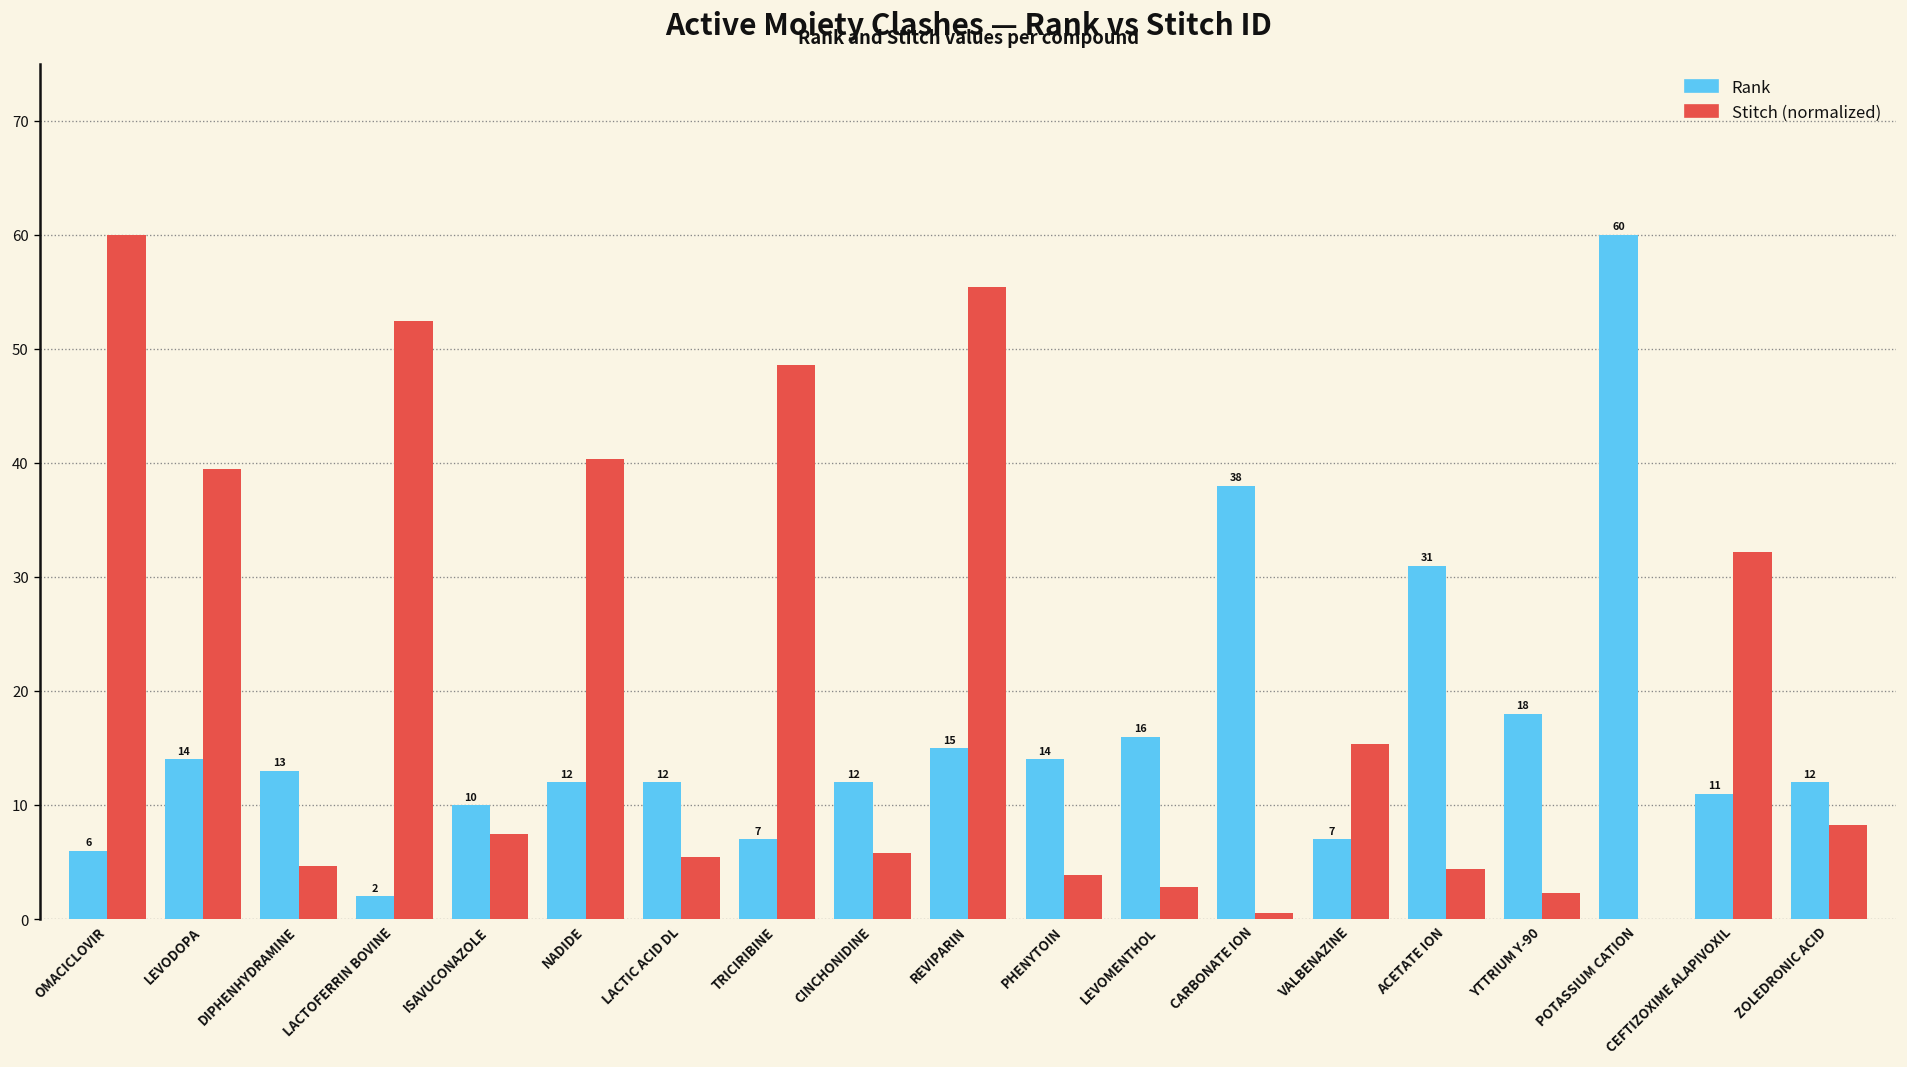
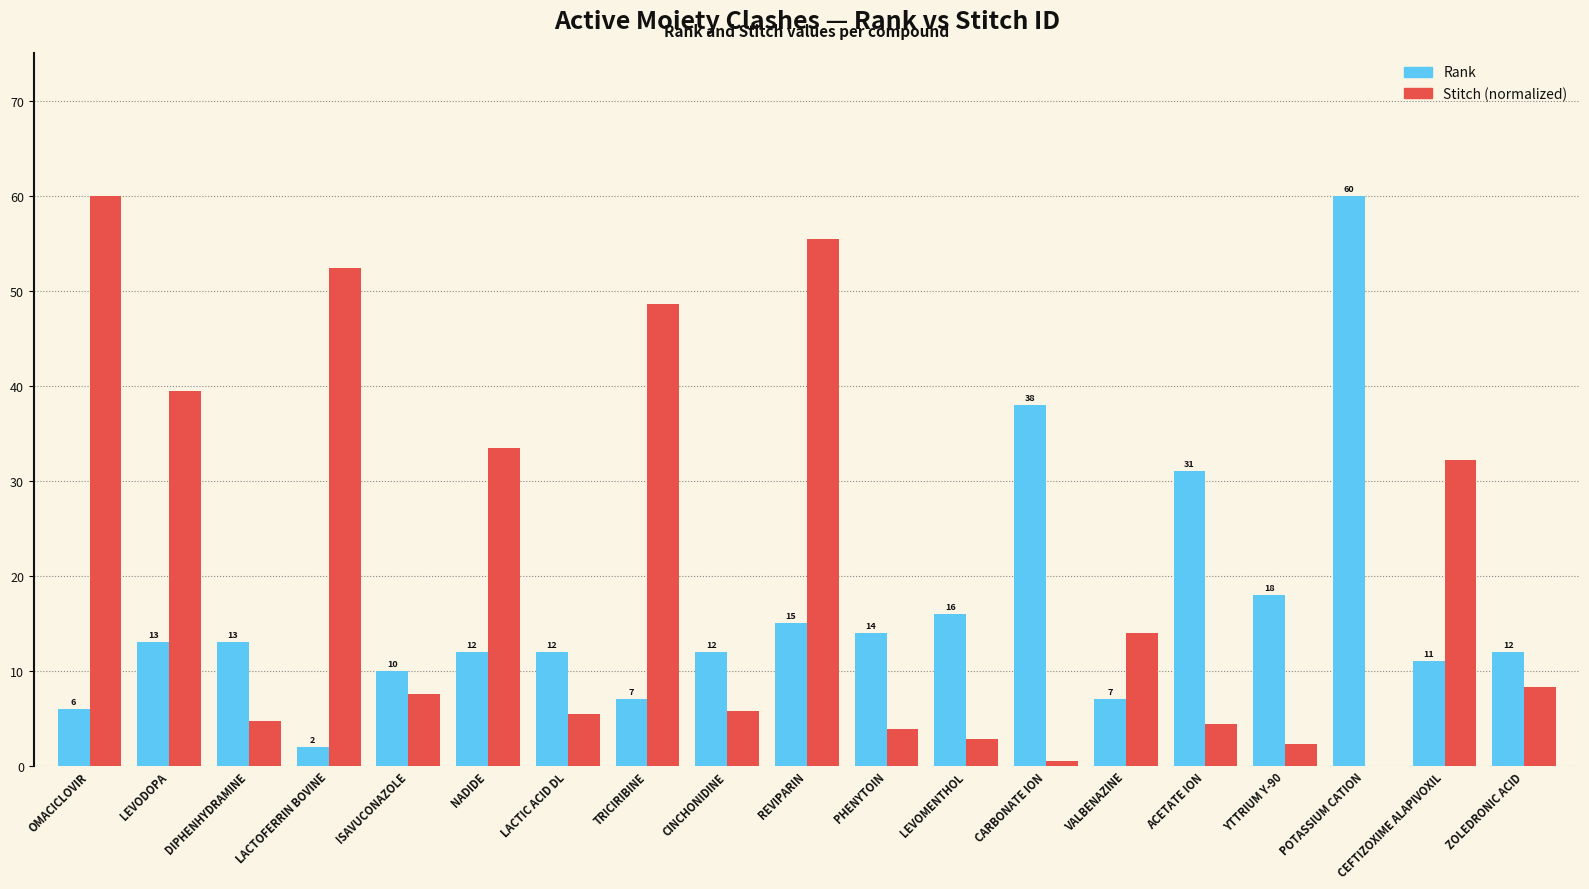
  {
    "Rank": {
      "OMACICLOVIR": 6,
-     "LEVODOPA": 14,
+     "LEVODOPA": 13,
      "DIPHENHYDRAMINE": 13,
      "LACTOFERRIN BOVINE": 2,
      "ISAVUCONAZOLE": 10,
      "NADIDE": 12,
      "LACTIC ACID DL": 12,
      "TRICIRIBINE": 7,
      "CINCHONIDINE": 12,
      "REVIPARIN": 15,
      "PHENYTOIN": 14,
      "LEVOMENTHOL": 16,
      "CARBONATE ION": 38,
      "VALBENAZINE": 7,
      "ACETATE ION": 31,
      "YTTRIUM Y-90": 18,
      "POTASSIUM CATION": 60,
      "CEFTIZOXIME ALAPIVOXIL": 11,
      "ZOLEDRONIC ACID": 12
    },
    "Stitch (normalized)": {
      "OMACICLOVIR": 60,
      "LEVODOPA": 39,
      "DIPHENHYDRAMINE": 5,
      "LACTOFERRIN BOVINE": 52,
      "ISAVUCONAZOLE": 7,
-     "NADIDE": 40,
+     "NADIDE": 33,
      "LACTIC ACID DL": 5,
      "TRICIRIBINE": 49,
      "CINCHONIDINE": 6,
      "REVIPARIN": 55,
      "PHENYTOIN": 4,
      "LEVOMENTHOL": 3,
      "CARBONATE ION": 1,
-     "VALBENAZINE": 15,
+     "VALBENAZINE": 14,
      "ACETATE ION": 4,
      "YTTRIUM Y-90": 2,
      "POTASSIUM CATION": 0,
      "CEFTIZOXIME ALAPIVOXIL": 32,
      "ZOLEDRONIC ACID": 8
    }
  }
